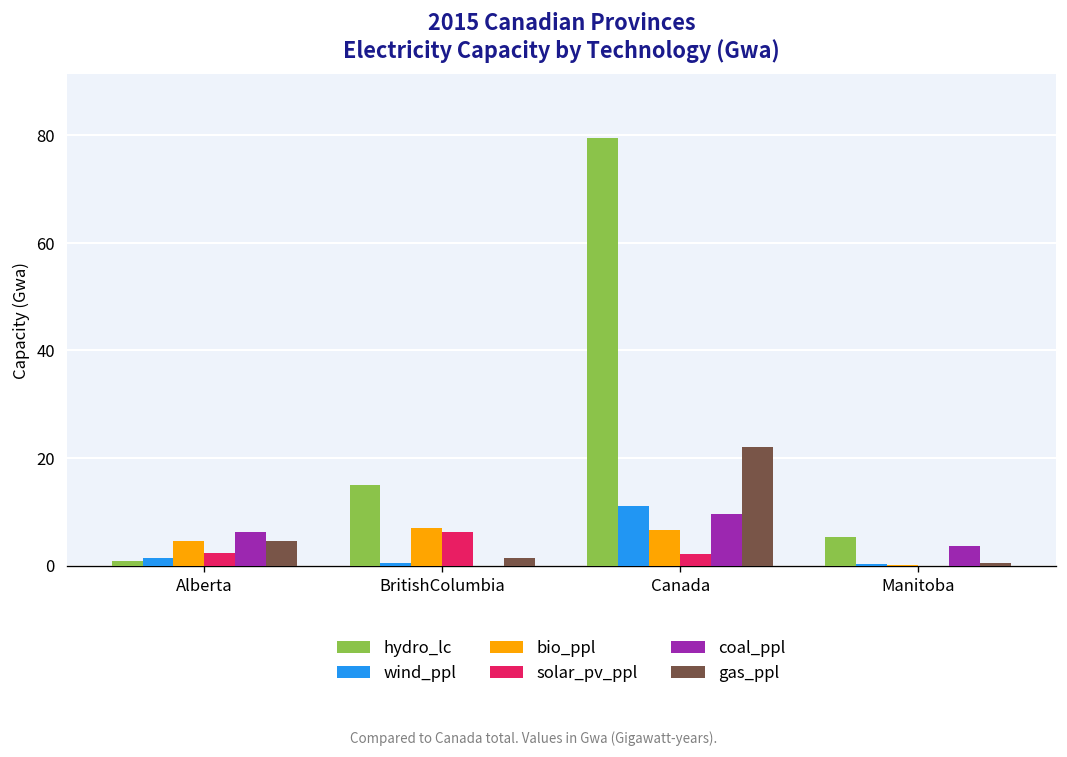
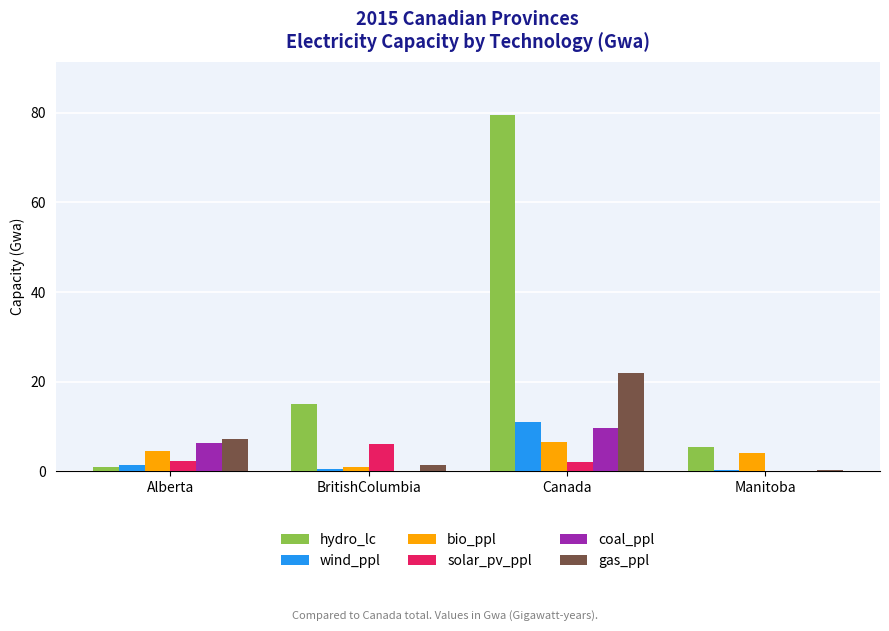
  {
    "hydro_lc": {
      "Alberta": 1,
      "BritishColumbia": 15,
      "Canada": 79,
      "Manitoba": 5
    },
    "wind_ppl": {
      "Alberta": 1,
      "Canada": 11
    },
    "bio_ppl": {
      "Alberta": 5,
-     "BritishColumbia": 7,
+     "BritishColumbia": 1,
      "Canada": 7,
-     "Manitoba": 0
+     "Manitoba": 4
    },
    "solar_pv_ppl": {
      "Alberta": 2,
      "BritishColumbia": 6,
      "Canada": 2
    },
    "coal_ppl": {
      "Alberta": 6,
      "BritishColumbia": 0,
      "Canada": 10,
-     "Manitoba": 4
+     "Manitoba": 0
    },
    "gas_ppl": {
-     "Alberta": 5,
+     "Alberta": 7,
      "BritishColumbia": 1,
      "Canada": 22
    }
  }
